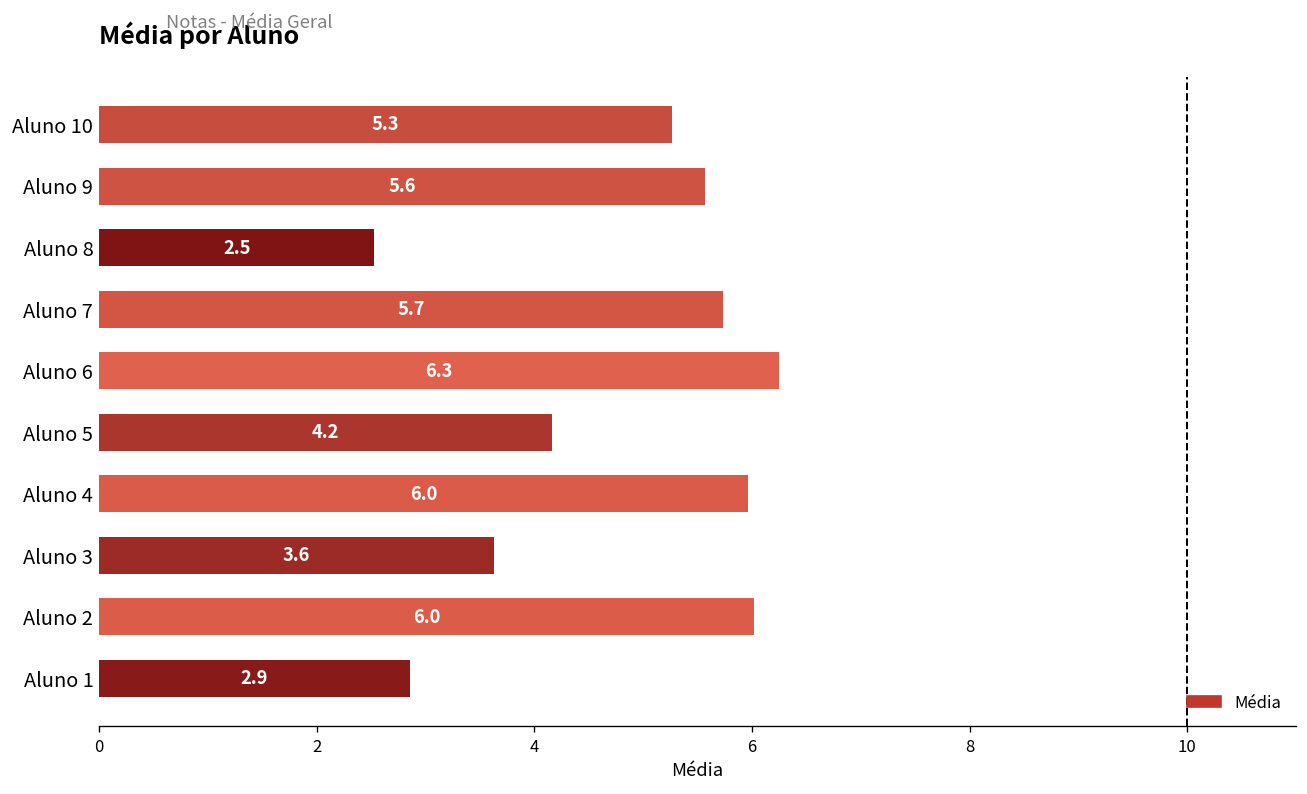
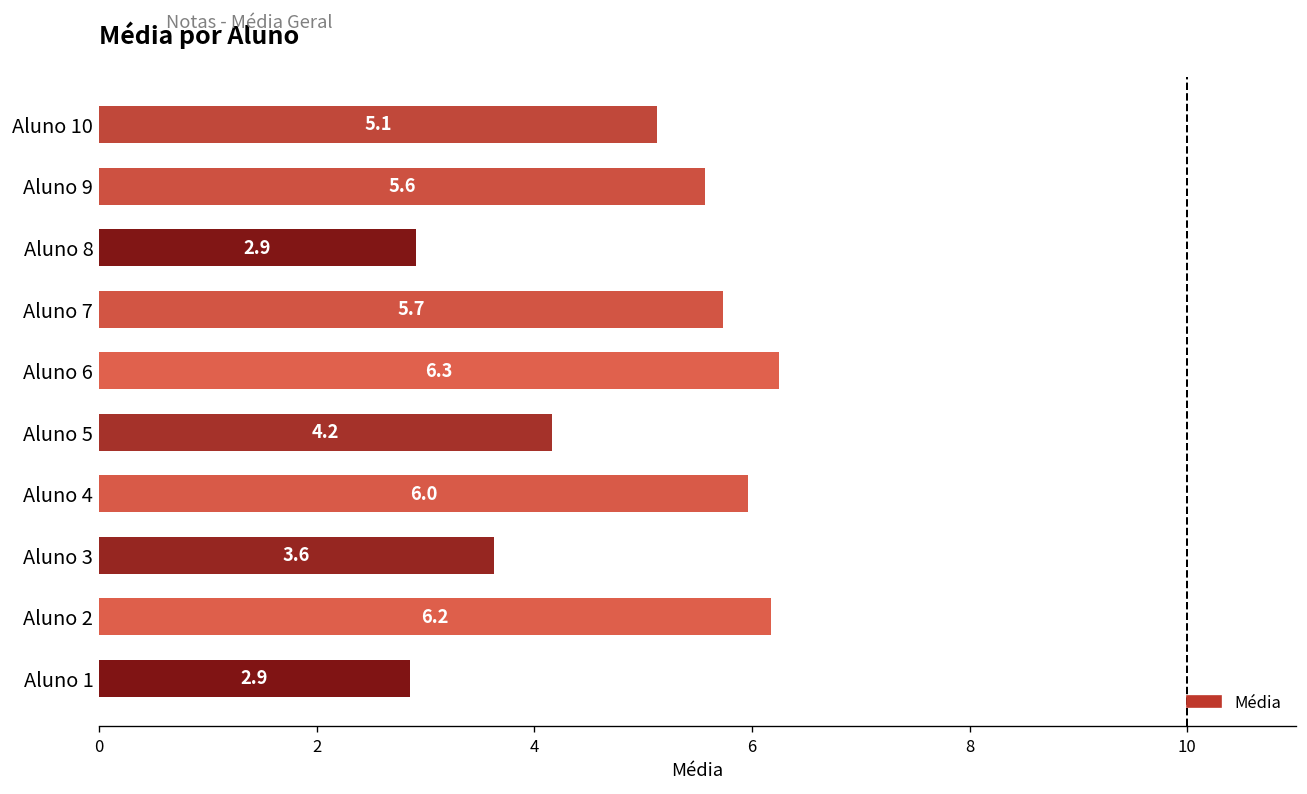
  {
-   "Aluno 10": 5.3,
+   "Aluno 10": 5.1,
    "Aluno 9": 5.6,
-   "Aluno 8": 2.5,
+   "Aluno 8": 2.9,
    "Aluno 7": 5.7,
    "Aluno 6": 6.3,
    "Aluno 5": 4.2,
    "Aluno 4": 6.0,
    "Aluno 3": 3.6,
-   "Aluno 2": 6.0,
+   "Aluno 2": 6.2,
    "Aluno 1": 2.9
  }
